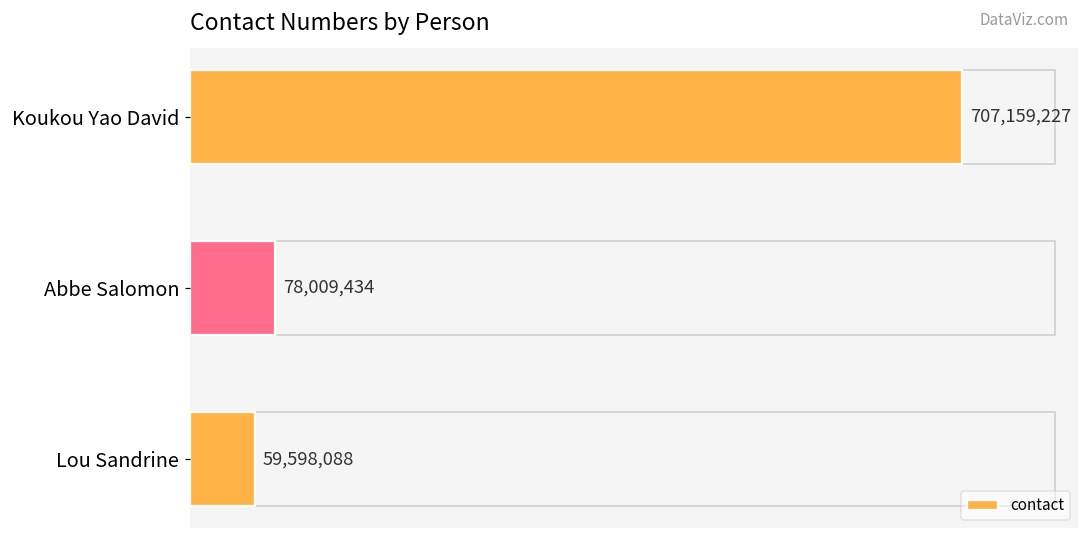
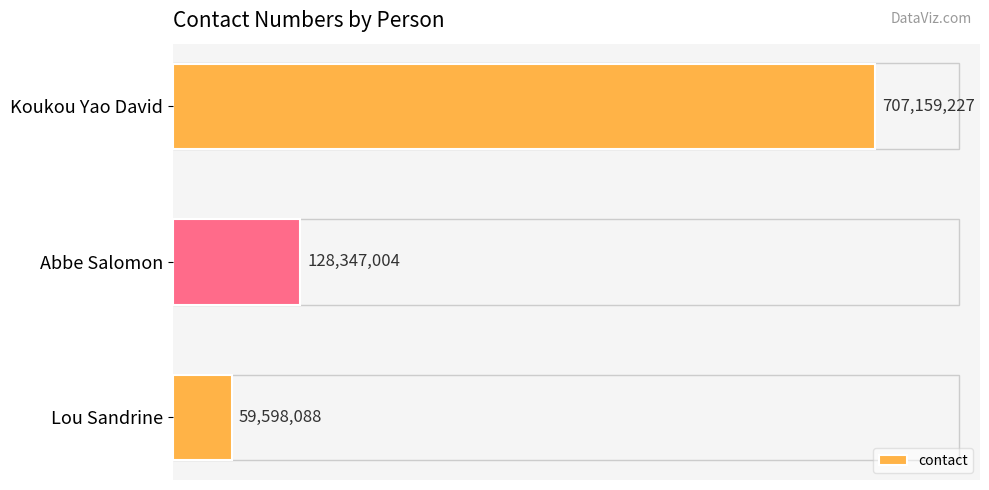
  {
    "Koukou Yao David": "707,159,227",
-   "Abbe Salomon": "78,009,434",
+   "Abbe Salomon": "128,347,004",
    "Lou Sandrine": "59,598,088"
  }
